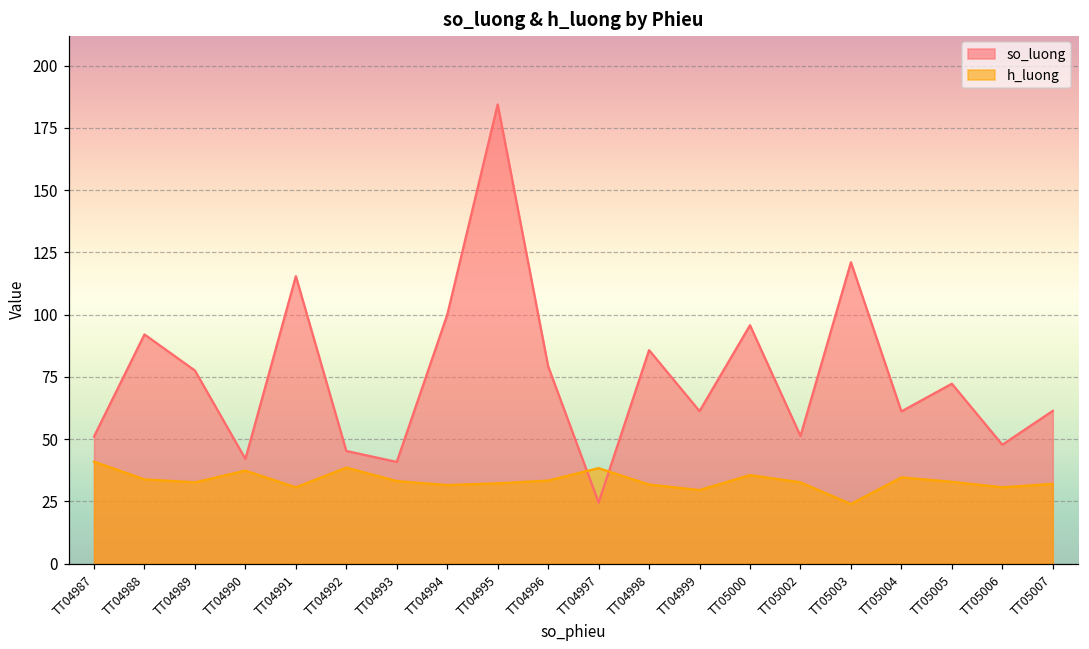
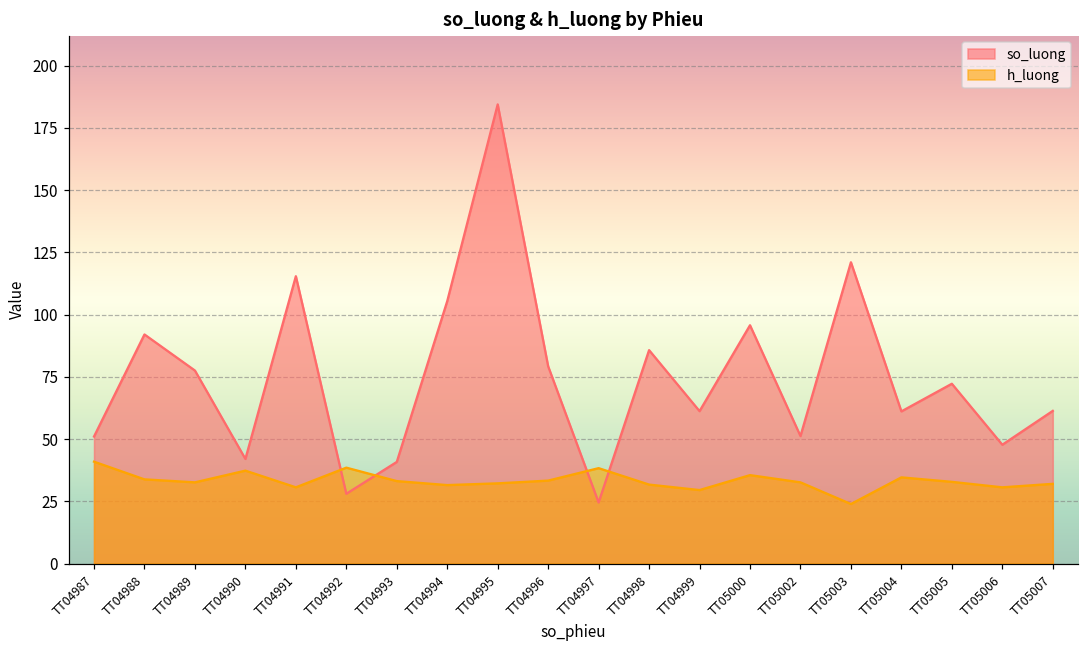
  {
    "so_luong": {
      "TT04987": 51,
      "TT04988": 92,
      "TT04989": 78,
      "TT04990": 42,
      "TT04991": 115,
-     "TT04992": 45,
+     "TT04992": 28,
      "TT04993": 41,
-     "TT04994": 100,
+     "TT04994": 105,
      "TT04995": 184,
      "TT04996": 79,
      "TT04997": 25,
      "TT04998": 86,
      "TT04999": 61,
      "TT05000": 96,
      "TT05002": 51,
      "TT05003": 121,
      "TT05004": 61,
      "TT05005": 72,
      "TT05006": 48,
      "TT05007": 61
    },
    "h_luong": {
      "TT04987": 41,
      "TT04988": 34,
      "TT04989": 33,
      "TT04990": 37,
      "TT04991": 31,
      "TT04992": 39,
      "TT04993": 33,
      "TT04994": 32,
      "TT04995": 32,
      "TT04996": 33,
      "TT04997": 38,
      "TT04998": 32,
      "TT04999": 30,
      "TT05000": 36,
      "TT05002": 33,
      "TT05003": 24,
      "TT05004": 35,
      "TT05005": 33,
      "TT05006": 31,
      "TT05007": 32
    }
  }
